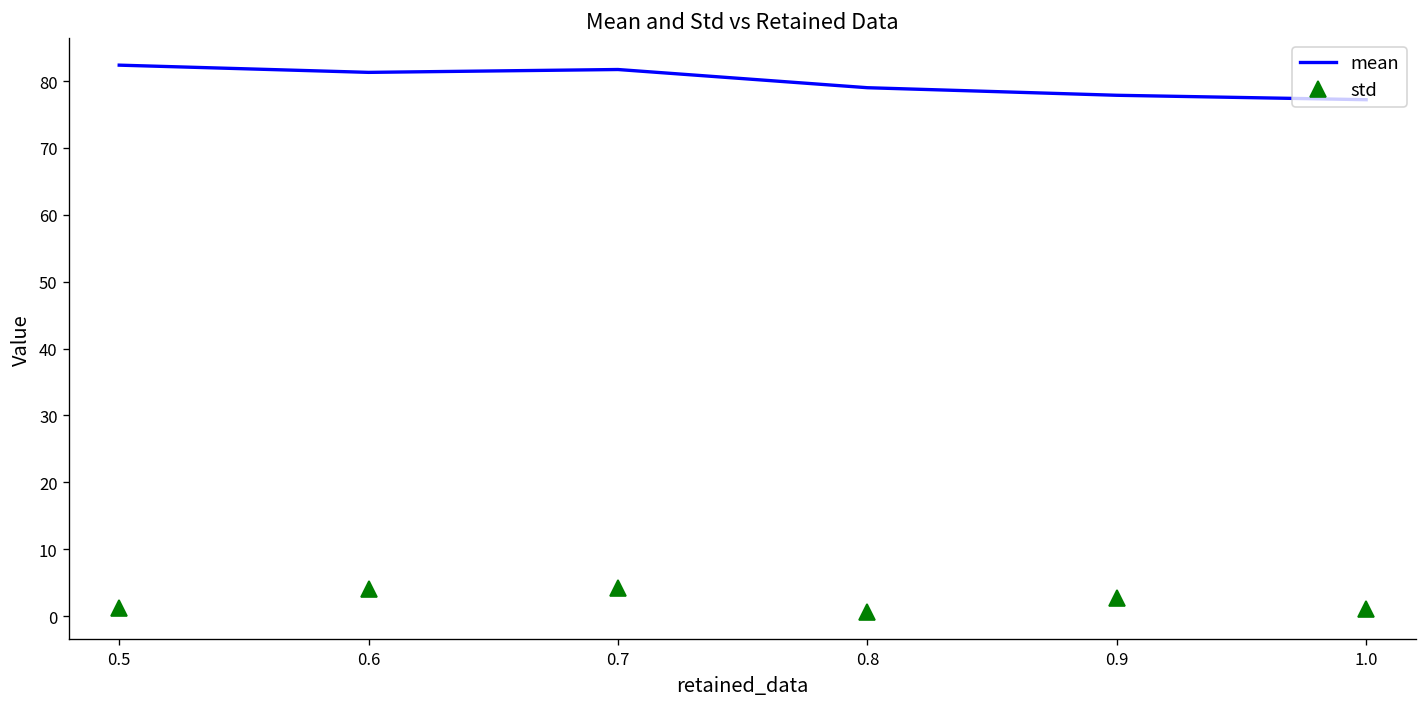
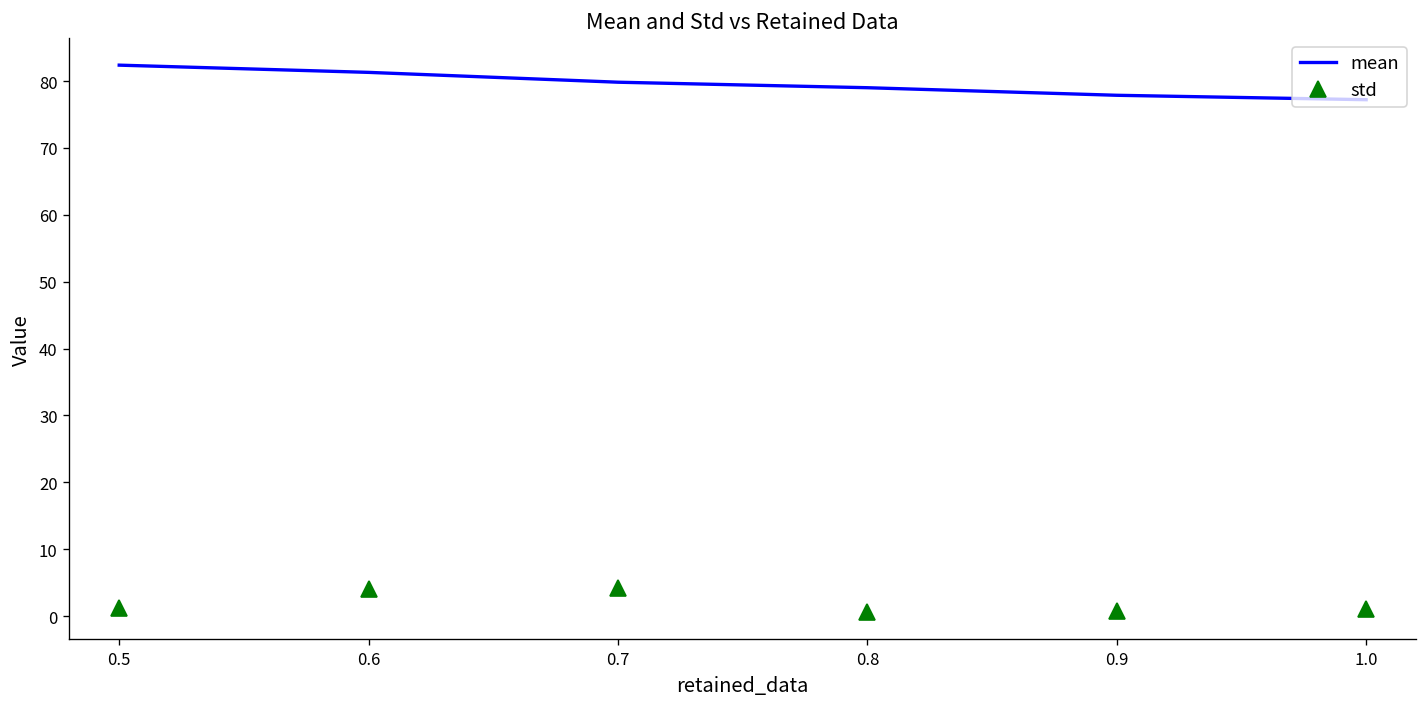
  {
    "mean": {
      "0.5": 82,
      "0.6": 81,
-     "0.7": 82,
+     "0.7": 80,
      "0.8": 79,
      "0.9": 78
    },
    "std": {
      "0.5": 1,
      "0.6": 4,
      "0.7": 4,
      "0.8": 1,
-     "0.9": 3,
+     "0.9": 1,
      "1.0": 1
    }
  }
